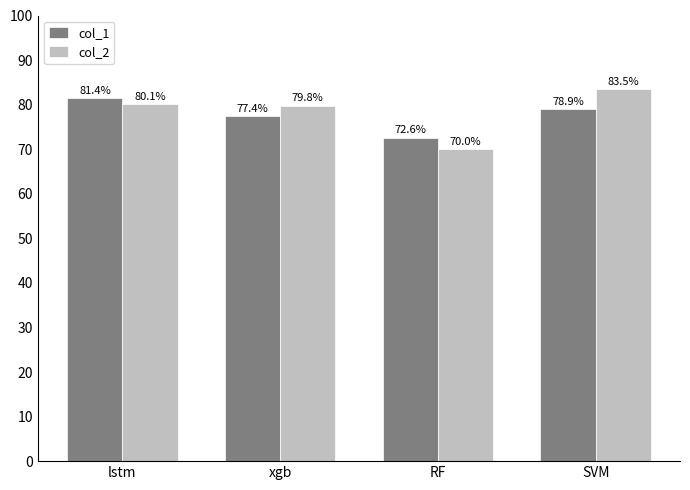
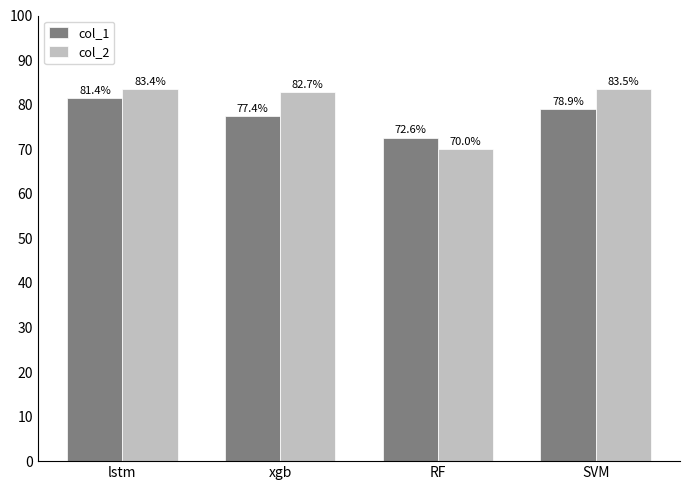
  {
    "col_1": {
      "lstm": "81.4%",
      "xgb": "77.4%",
      "RF": "72.6%",
      "SVM": "78.9%"
    },
    "col_2": {
-     "lstm": "80.1%",
-     "xgb": "79.8%",
+     "lstm": "83.4%",
+     "xgb": "82.7%",
      "RF": "70.0%",
      "SVM": "83.5%"
    }
  }
